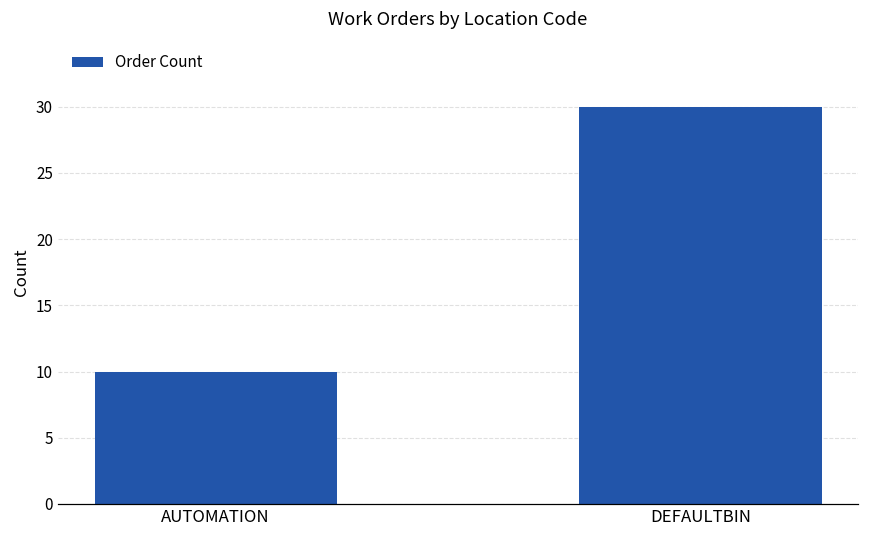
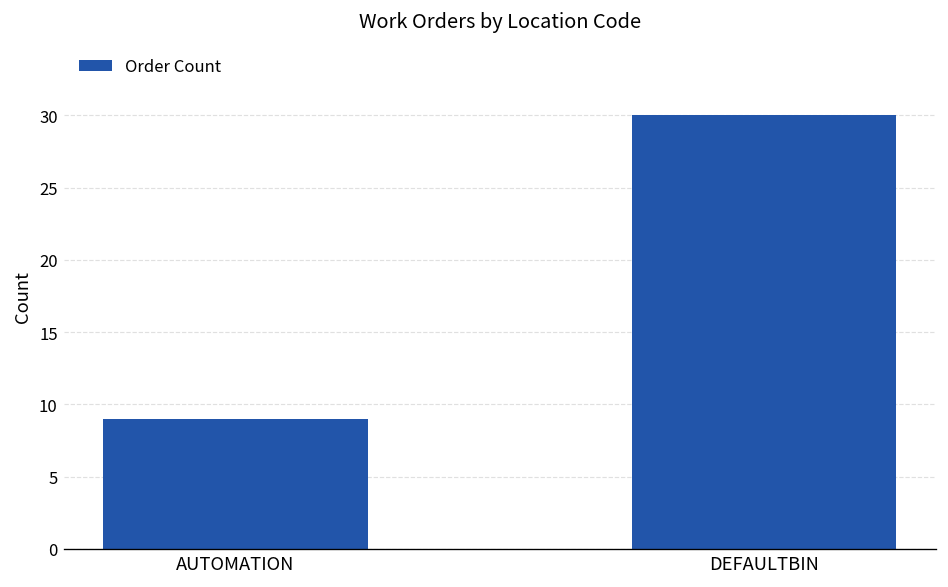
  {
-   "AUTOMATION": 10,
+   "AUTOMATION": 9,
    "DEFAULTBIN": 30
  }
